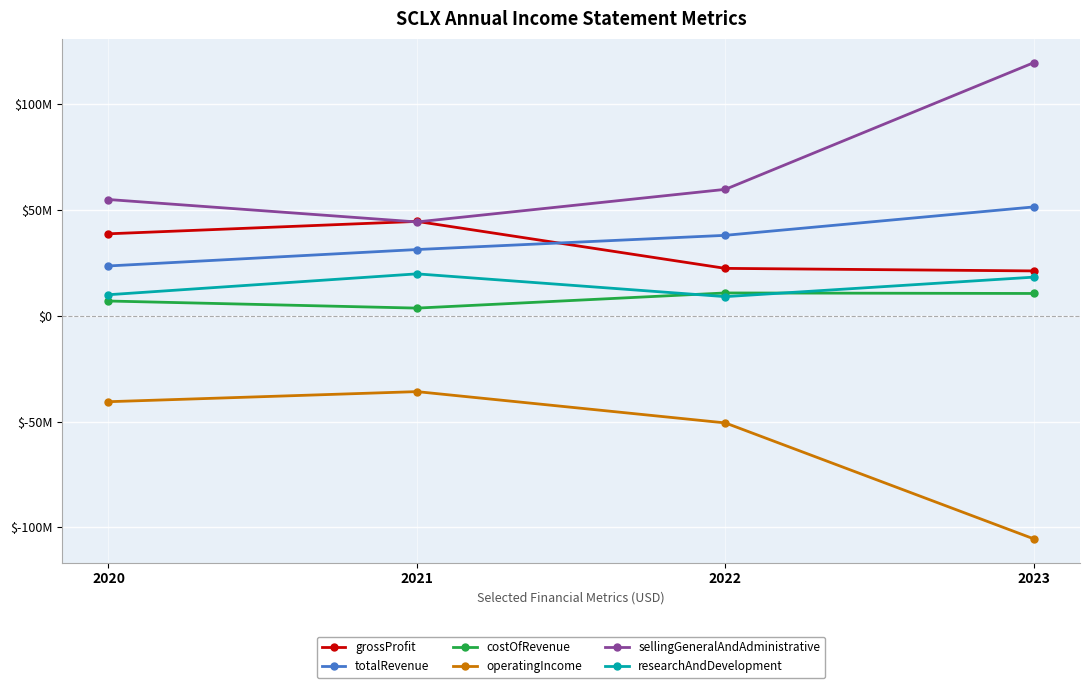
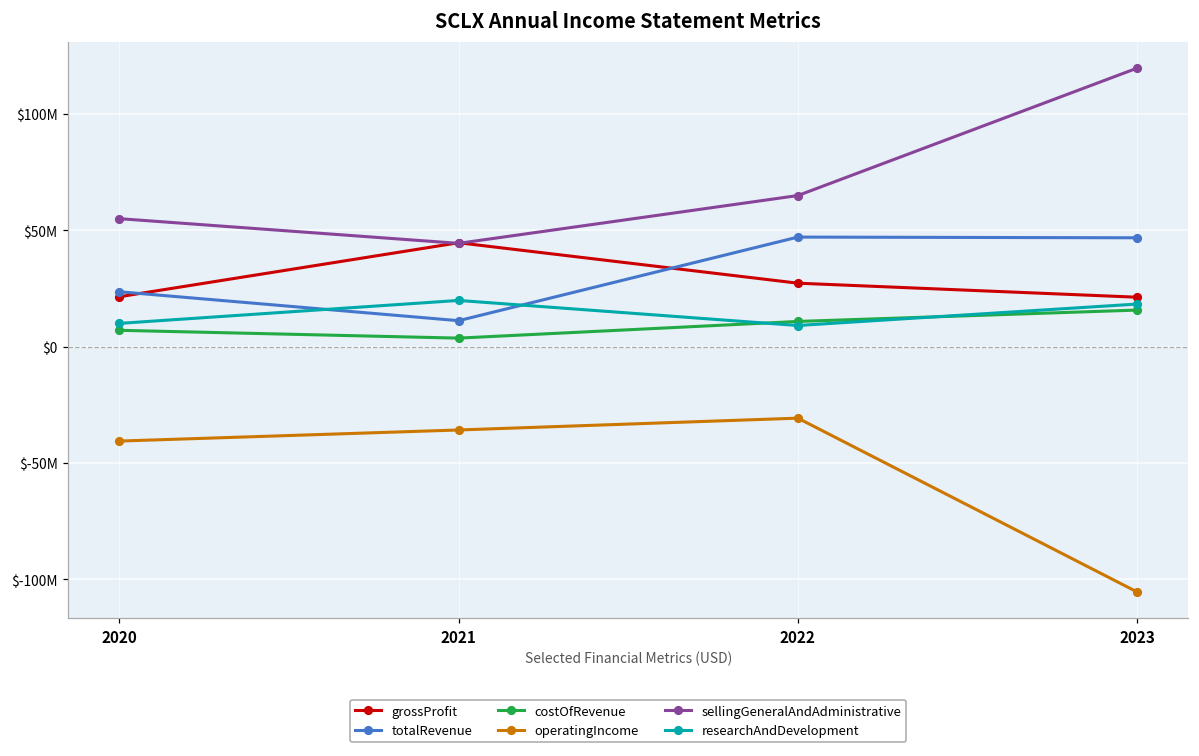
  {
    "grossProfit": {
-     "2020": "$39000000",
-     "2022": "$22000000",
+     "2020": "$21000000",
+     "2022": "$27000000",
      "2023": "$21000000"
    },
    "totalRevenue": {
      "2020": "$24000000",
-     "2021": "$31000000",
-     "2022": "$38000000",
-     "2023": "$51000000"
+     "2021": "$11000000",
+     "2022": "$47000000",
+     "2023": "$47000000"
    },
    "costOfRevenue": {
      "2020": "$7000000",
      "2021": "$4000000",
      "2022": "$11000000",
-     "2023": "$11000000"
+     "2023": "$16000000"
    },
    "operatingIncome": {
      "2020": "$-41000000",
      "2021": "$-36000000",
-     "2022": "$-51000000",
+     "2022": "$-31000000",
      "2023": "$-105000000"
    },
    "sellingGeneralAndAdministrative": {
      "2020": "$55000000",
-     "2022": "$60000000",
+     "2022": "$65000000",
      "2023": "$120000000"
    },
    "researchAndDevelopment": {
      "2020": "$10000000",
      "2021": "$20000000",
      "2022": "$9000000",
      "2023": "$18000000"
    }
  }
